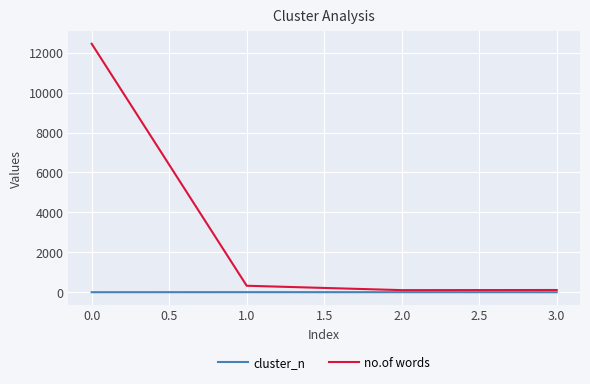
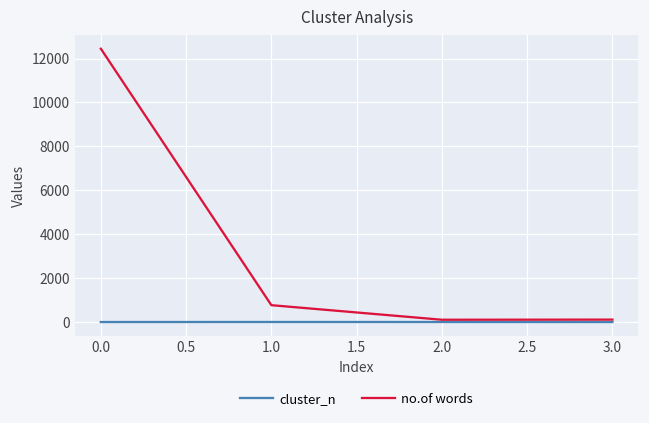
  {
    "cluster_n": {
      "0.0": 0,
      "1.0": 0
    },
    "no.of words": {
      "0.0": 12400,
-     "1.0": 300
+     "1.0": 800
    }
  }
